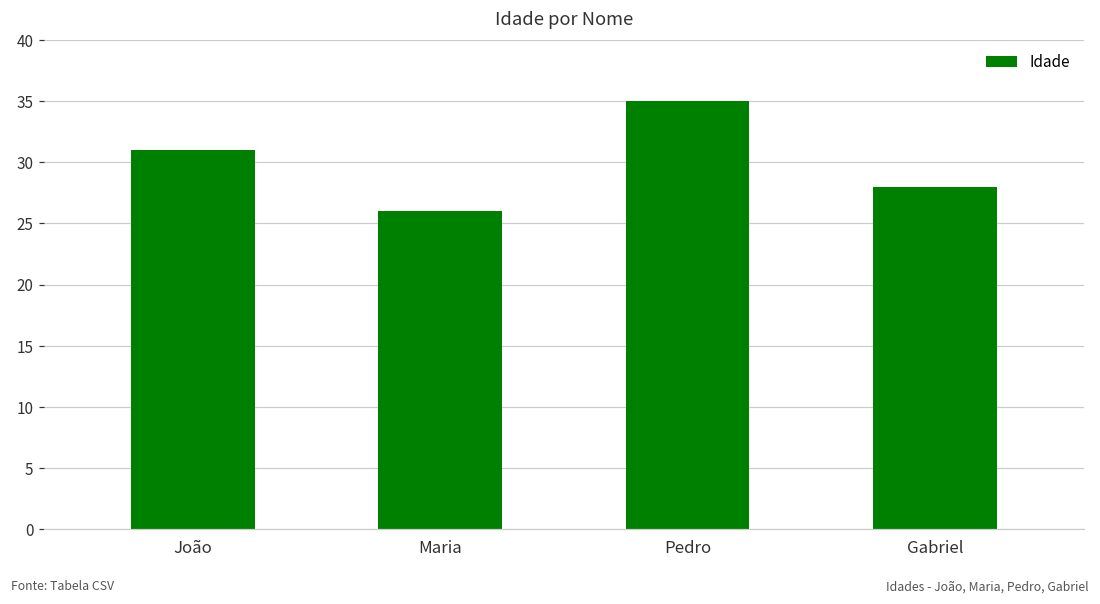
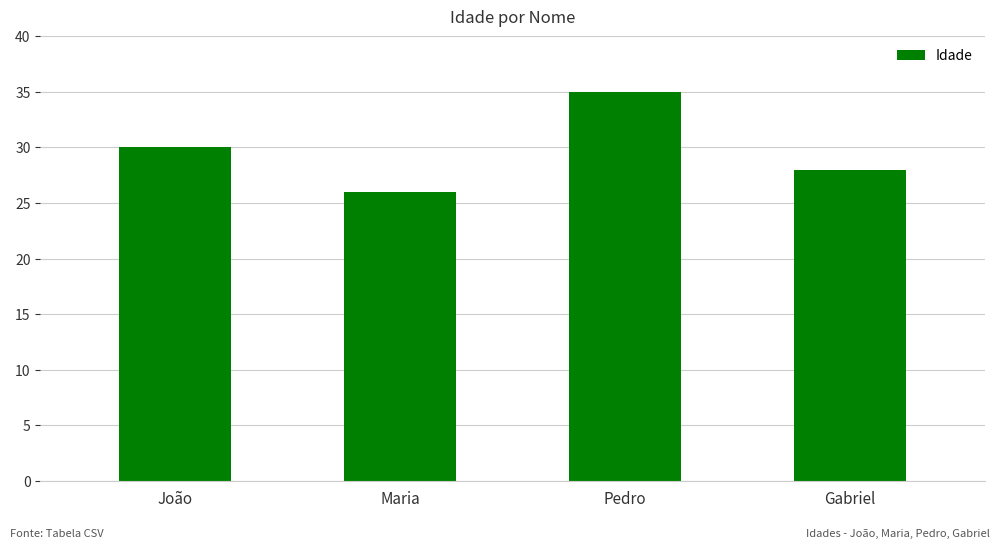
  {
-   "João": 31,
+   "João": 30,
    "Maria": 26,
    "Pedro": 35,
    "Gabriel": 28
  }
